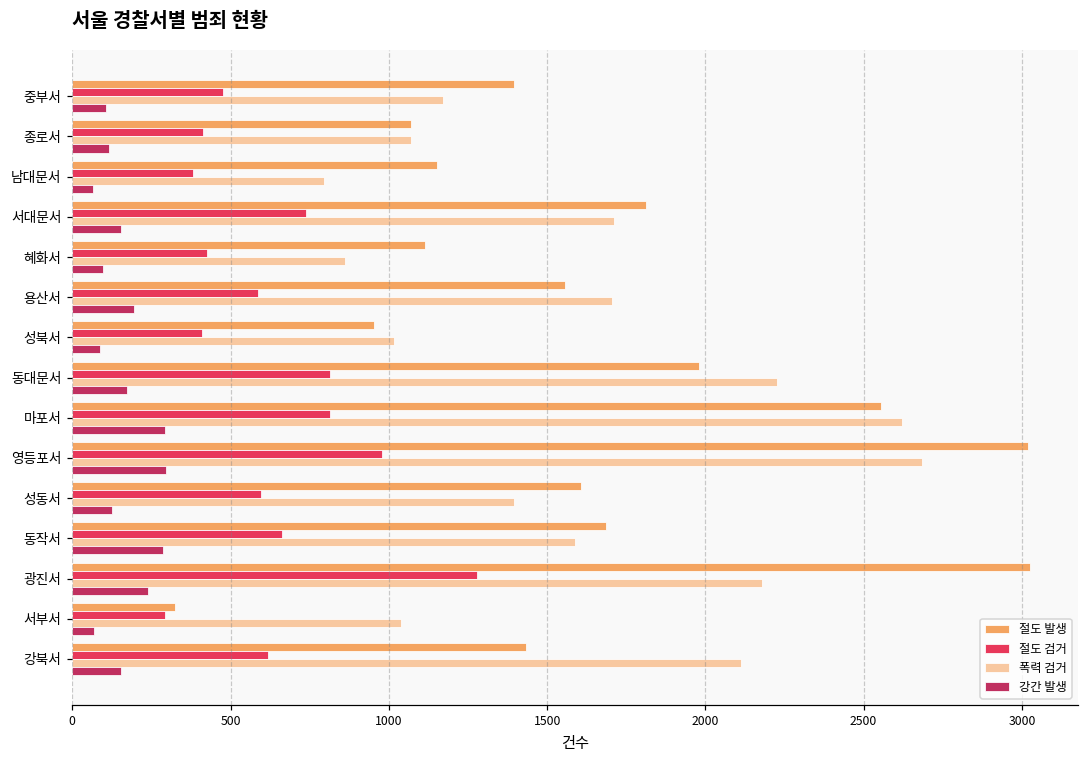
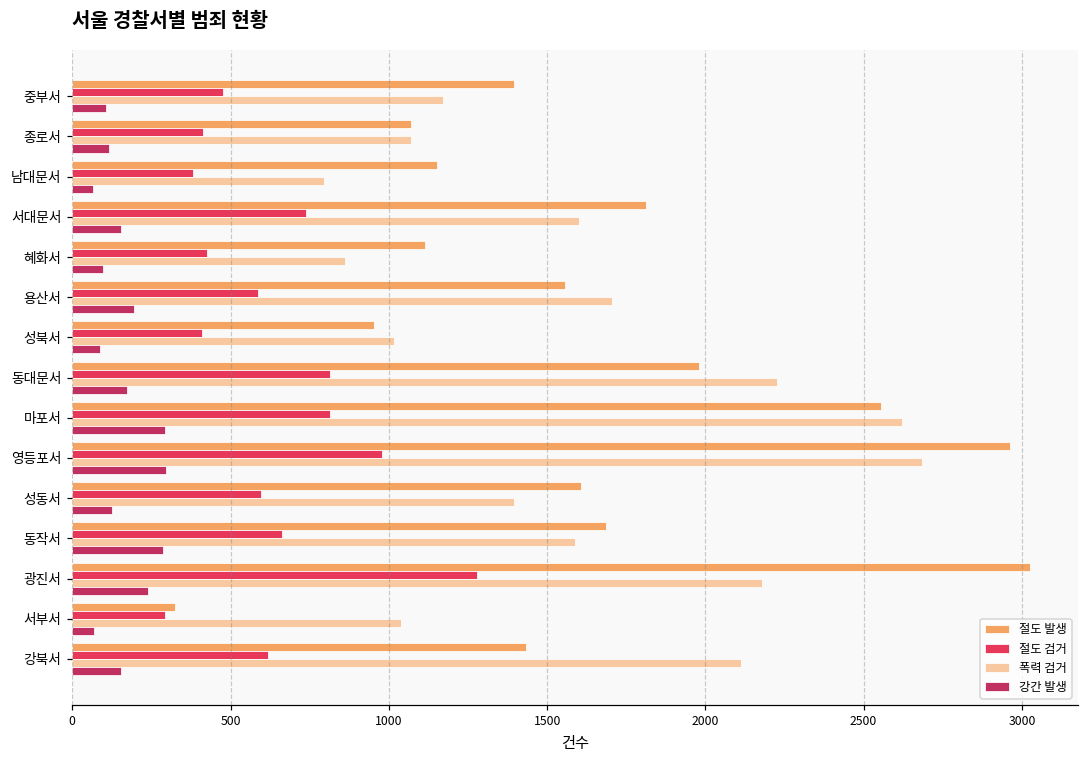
  {
    "절도 발생": {
      "중부서": 1400,
      "종로서": 1070,
      "남대문서": 1150,
      "서대문서": 1810,
      "혜화서": 1110,
      "용산서": 1560,
      "성북서": 950,
      "동대문서": 1980,
      "마포서": 2560,
-     "영등포서": 3020,
+     "영등포서": 2960,
      "성동서": 1610,
      "동작서": 1690,
      "광진서": 3030,
      "서부서": 330,
      "강북서": 1430
    },
    "폭력 검거": {
      "중부서": 1170,
      "종로서": 1070,
      "남대문서": 790,
-     "서대문서": 1710,
+     "서대문서": 1600,
      "혜화서": 860,
      "용산서": 1700,
      "성북서": 1020,
      "동대문서": 2230,
      "마포서": 2620,
      "영등포서": 2680,
      "성동서": 1400,
      "동작서": 1590,
      "광진서": 2180,
      "서부서": 1040,
      "강북서": 2110
    }
  }
